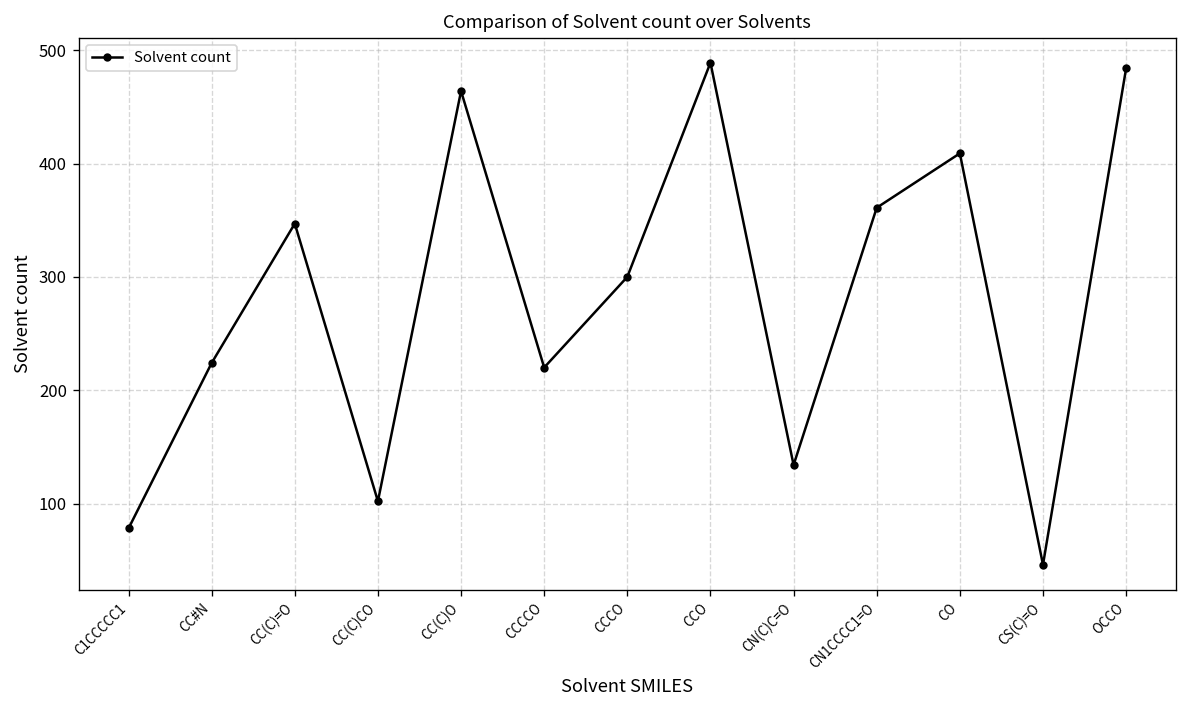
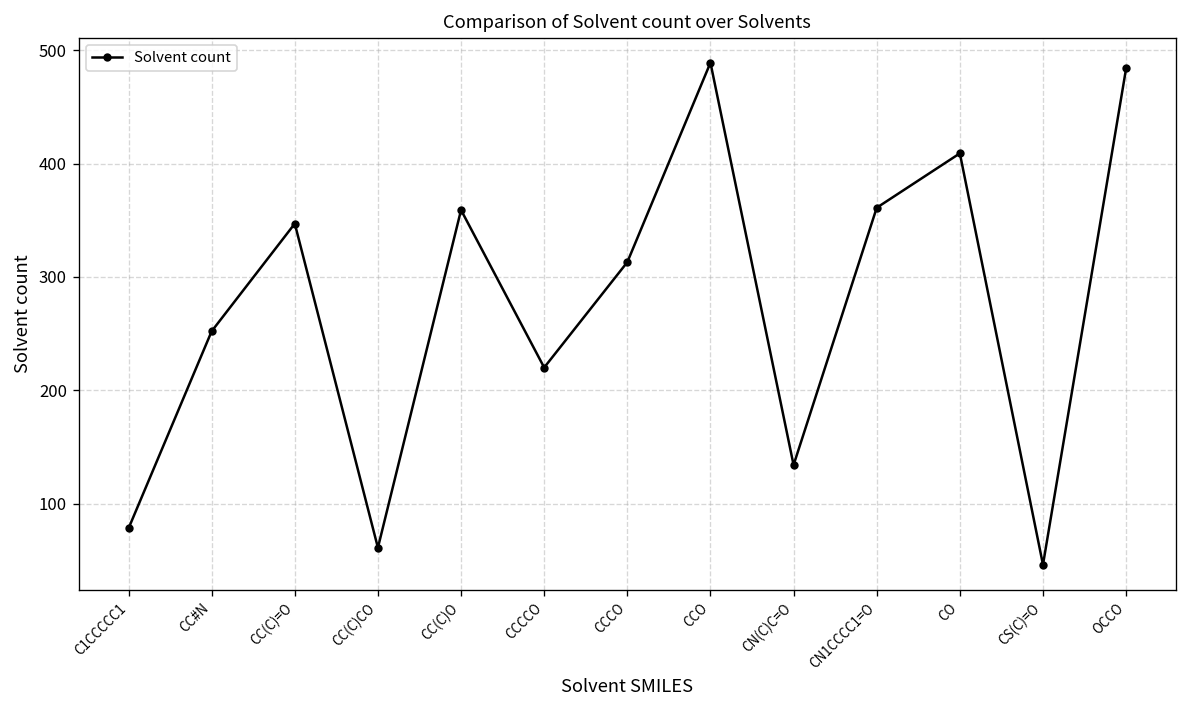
  {
    "C1CCCCC1": 80,
-   "CC#N": 220,
+   "CC#N": 250,
    "CC(C)=O": 350,
-   "CC(C)CO": 100,
-   "CC(C)O": 460,
+   "CC(C)CO": 60,
+   "CC(C)O": 360,
    "CCCCO": 220,
-   "CCCO": 300,
+   "CCCO": 310,
    "CCO": 490,
    "CN(C)C=O": 130,
    "CN1CCCC1=O": 360,
    "CO": 410,
    "CS(C)=O": 50,
    "OCCO": 480
  }
